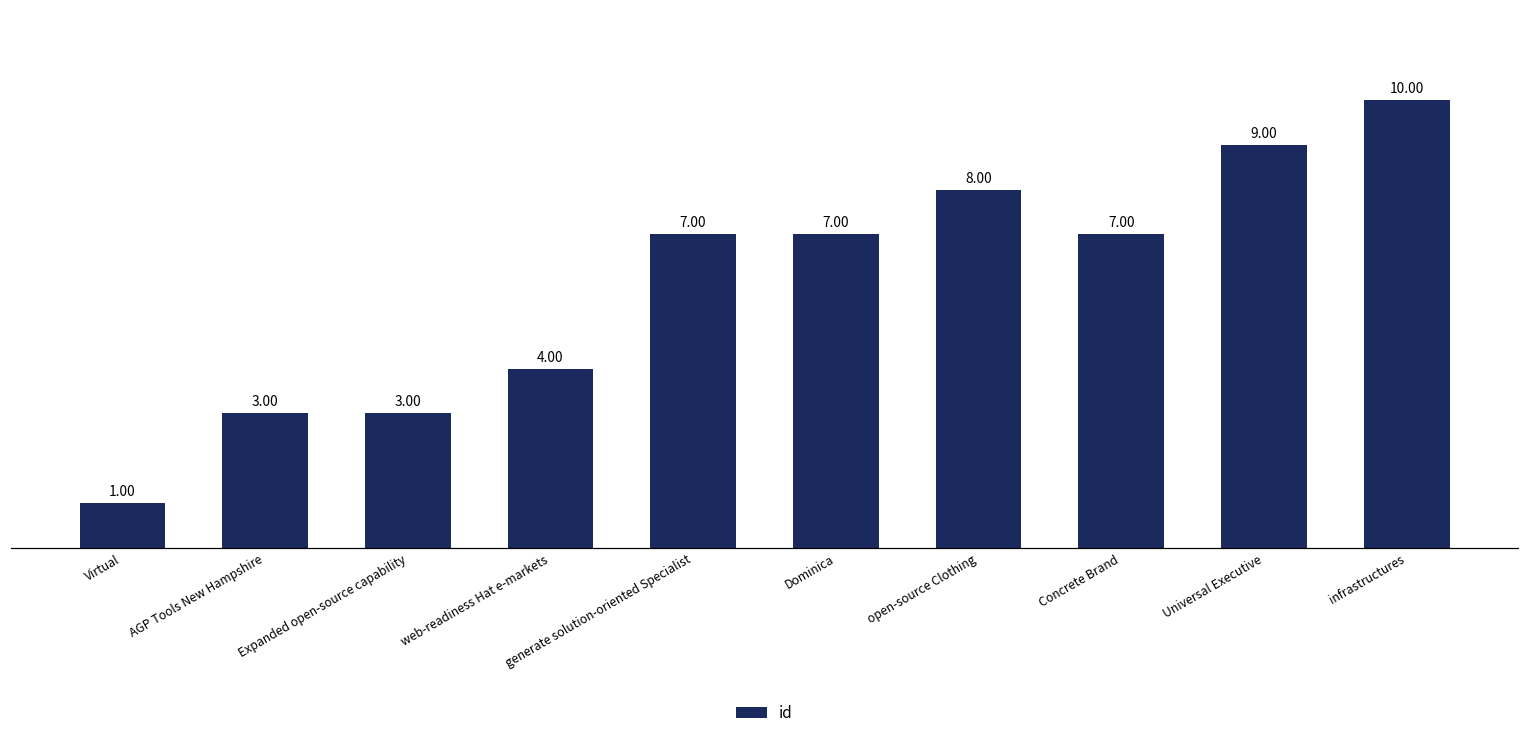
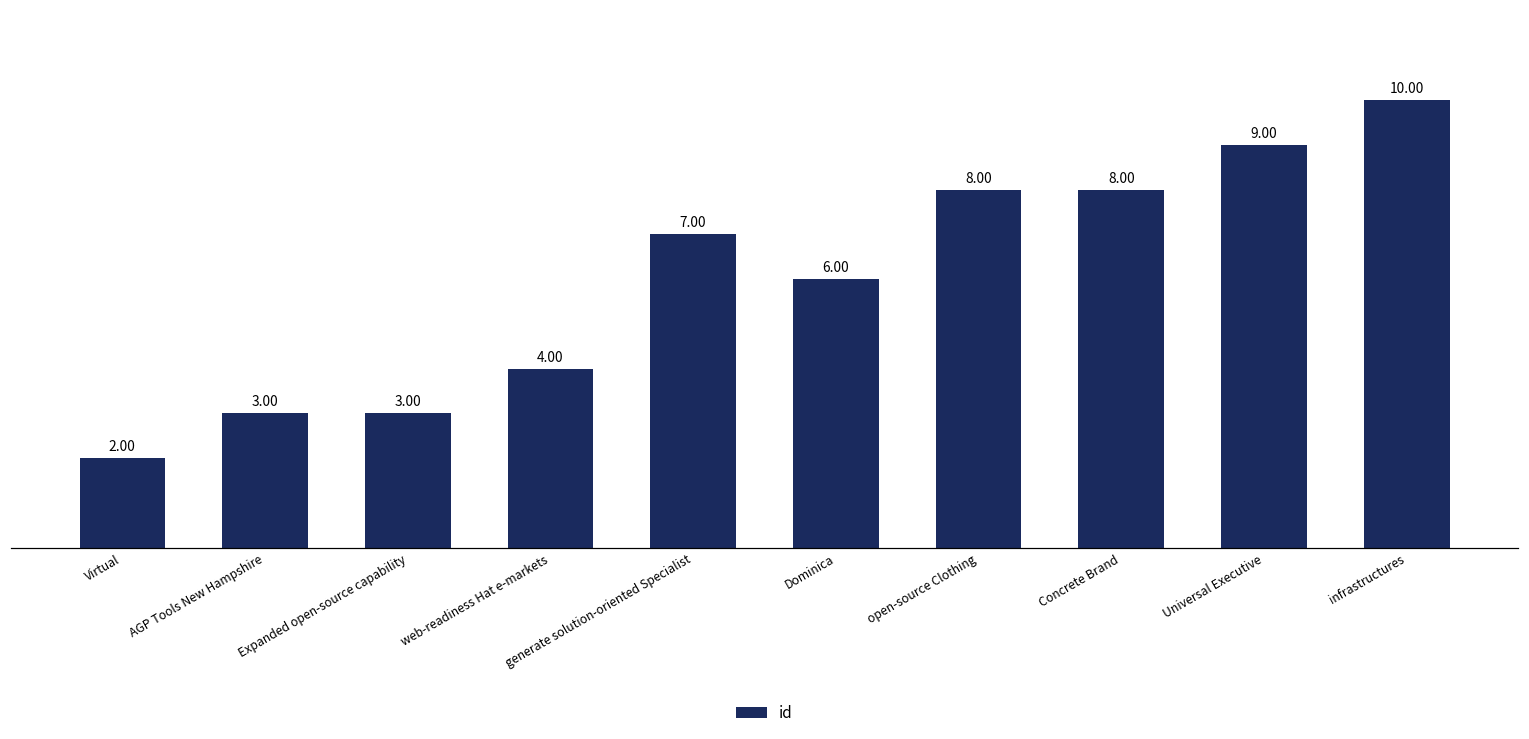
  {
-   "Virtual": 1.00,
+   "Virtual": 2.00,
    "AGP Tools New Hampshire": 3.00,
    "Expanded open-source capability": 3.00,
    "web-readiness Hat e-markets": 4.00,
    "generate solution-oriented Specialist": 7.00,
-   "Dominica": 7.00,
+   "Dominica": 6.00,
    "open-source Clothing": 8.00,
-   "Concrete Brand": 7.00,
+   "Concrete Brand": 8.00,
    "Universal Executive": 9.00,
    "infrastructures": 10.00
  }
